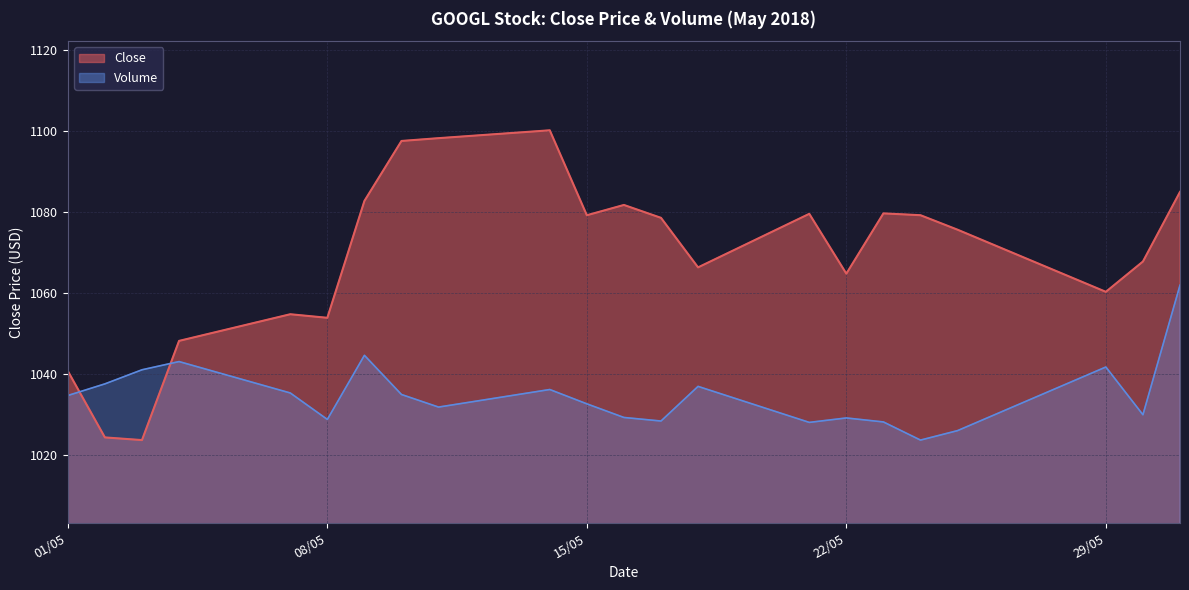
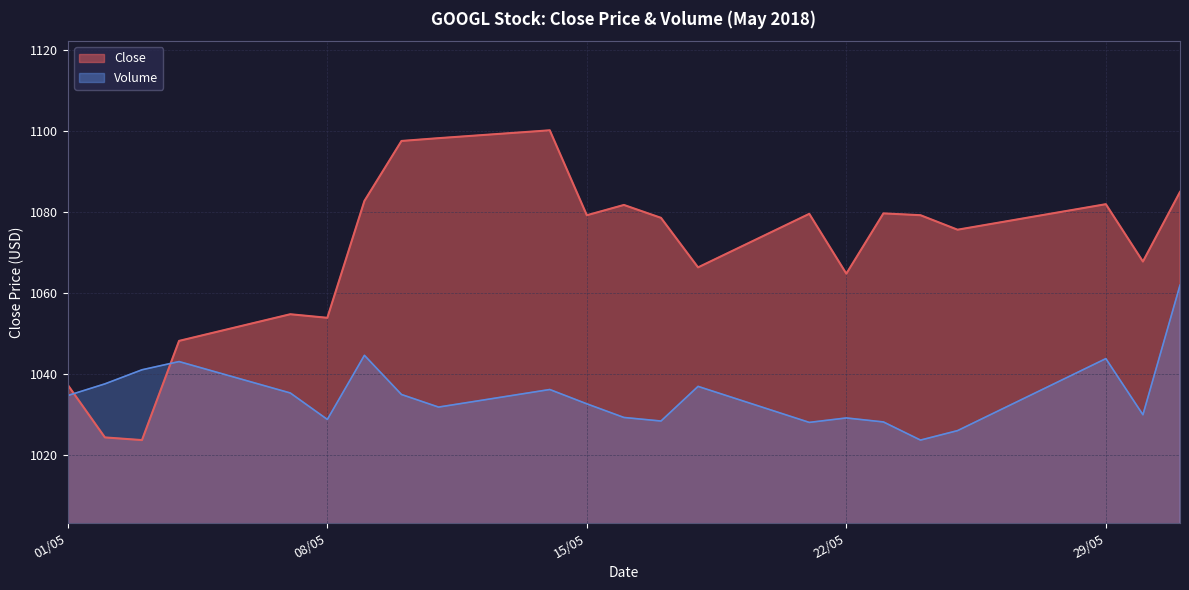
  {
    "Close": {
-     "01/05": 1041,
+     "01/05": 1037,
      "08/05": 1054,
      "15/05": 1079,
      "22/05": 1065,
-     "29/05": 1060
+     "29/05": 1082
    },
    "Volume": {
      "01/05": 1035,
      "08/05": 1029,
      "15/05": 1033,
      "22/05": 1029,
-     "29/05": 1042
+     "29/05": 1044
    }
  }
